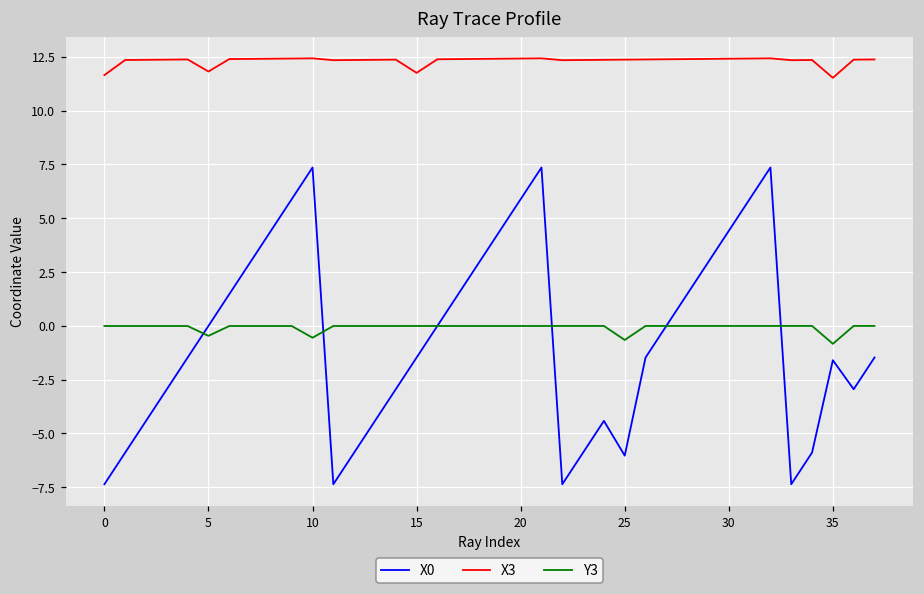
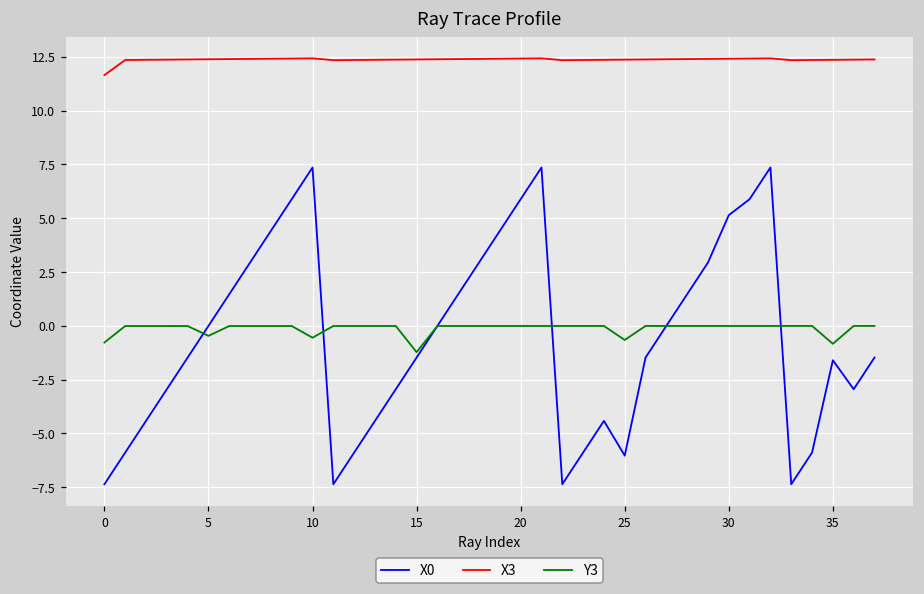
  {
    "X0": {
      "0": -7.4,
      "5": 0.0,
      "10": 7.4,
      "15": -1.5,
      "20": 5.9,
      "25": -6.0,
-     "30": 4.4,
+     "30": 5.1,
      "35": -1.6
    },
    "X3": {
      "0": 11.7,
-     "5": 11.8,
+     "5": 12.4,
      "10": 12.4,
-     "15": 11.8,
+     "15": 12.4,
      "20": 12.4,
      "25": 12.4,
      "30": 12.4,
-     "35": 11.5
+     "35": 12.4
    },
    "Y3": {
-     "0": 0.0,
+     "0": -0.8,
      "5": -0.5,
      "10": -0.5,
-     "15": 0.0,
+     "15": -1.2,
      "20": 0.0,
      "25": -0.7,
      "30": 0.0,
      "35": -0.8
    }
  }
